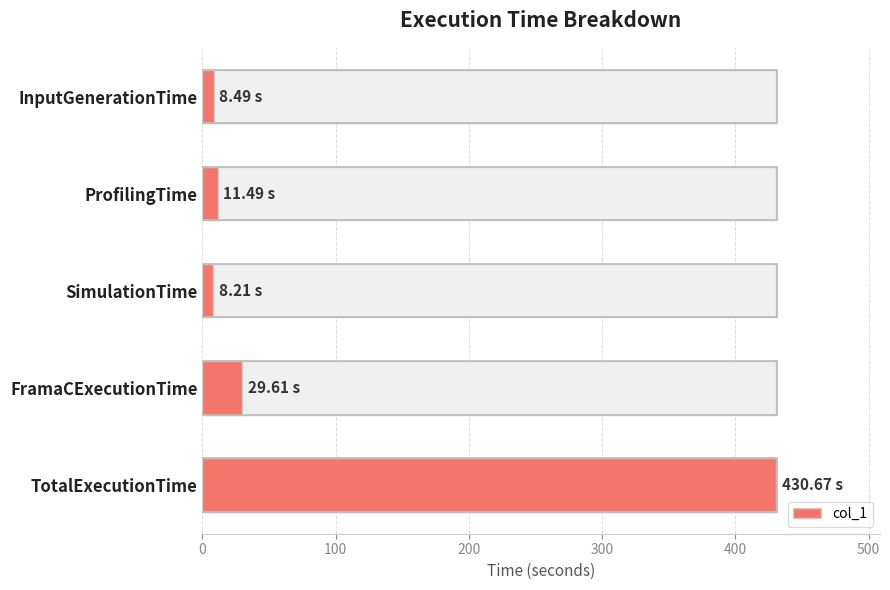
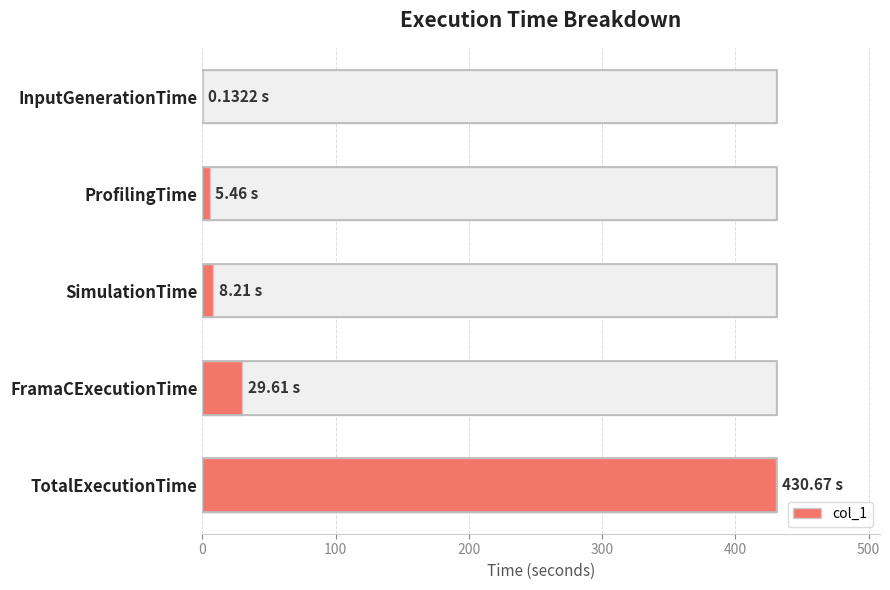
  {
    "col_1": {
-     "InputGenerationTime": 8.49,
-     "ProfilingTime": 11.49,
+     "InputGenerationTime": 0.1322,
+     "ProfilingTime": 5.46,
      "TotalExecutionTime": 430.67
    }
  }
